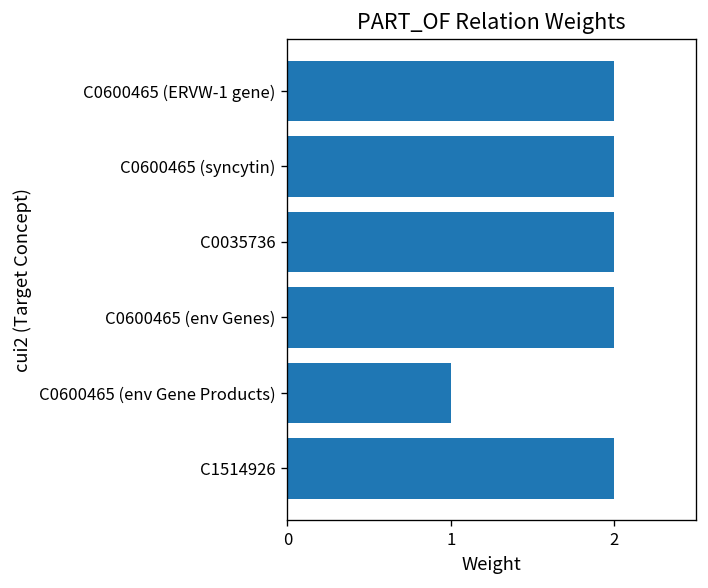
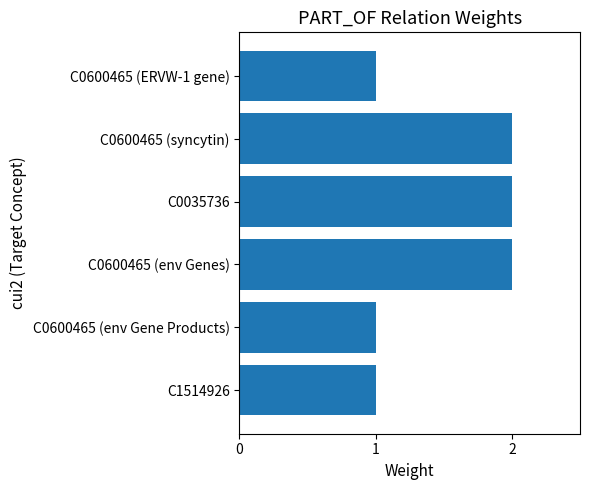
  {
-   "C0600465 (ERVW-1 gene)": 2,
+   "C0600465 (ERVW-1 gene)": 1,
    "C0600465 (syncytin)": 2,
    "C0035736": 2,
    "C0600465 (env Genes)": 2,
    "C0600465 (env Gene Products)": 1,
-   "C1514926": 2
+   "C1514926": 1
  }
